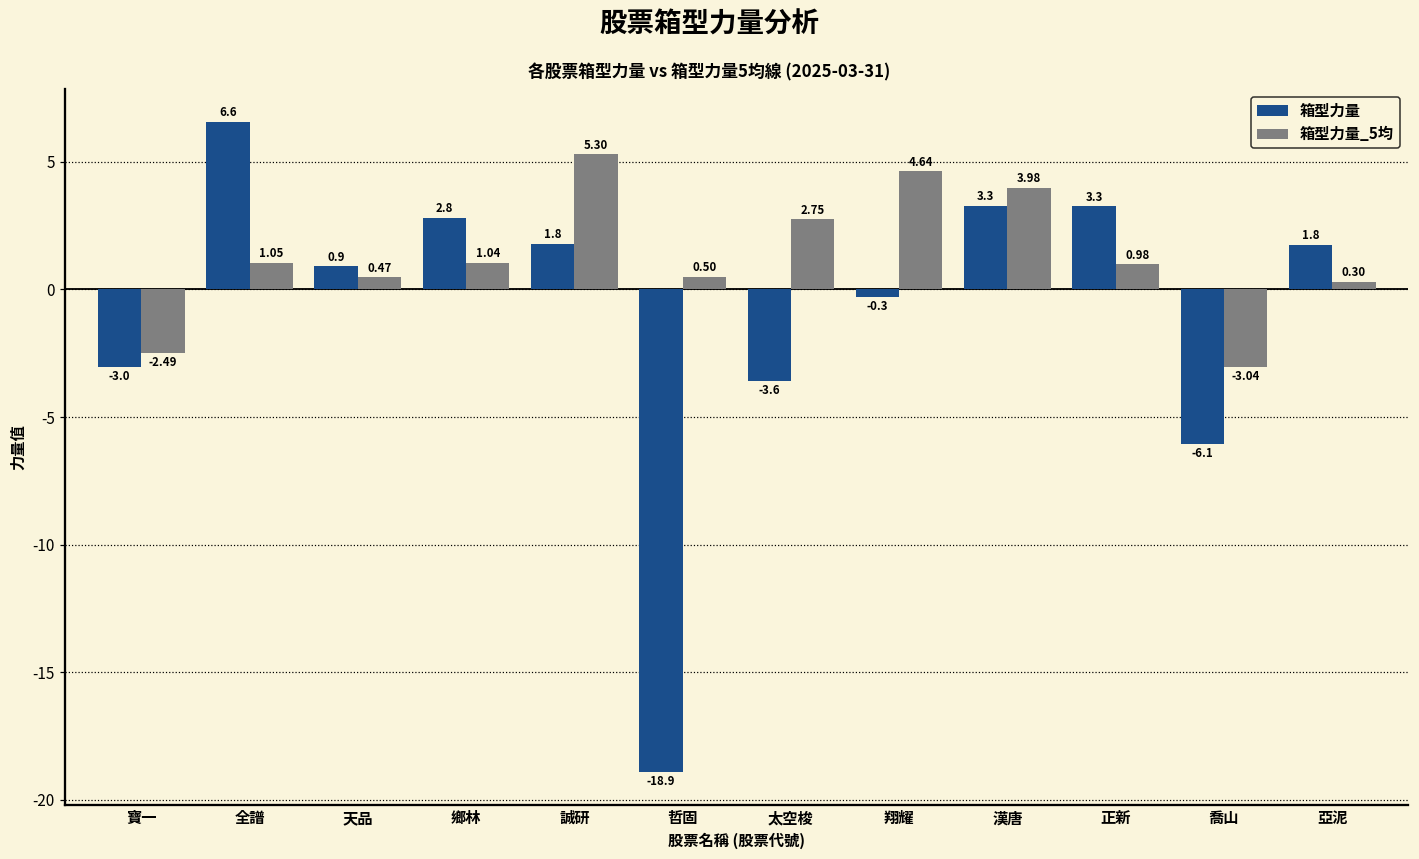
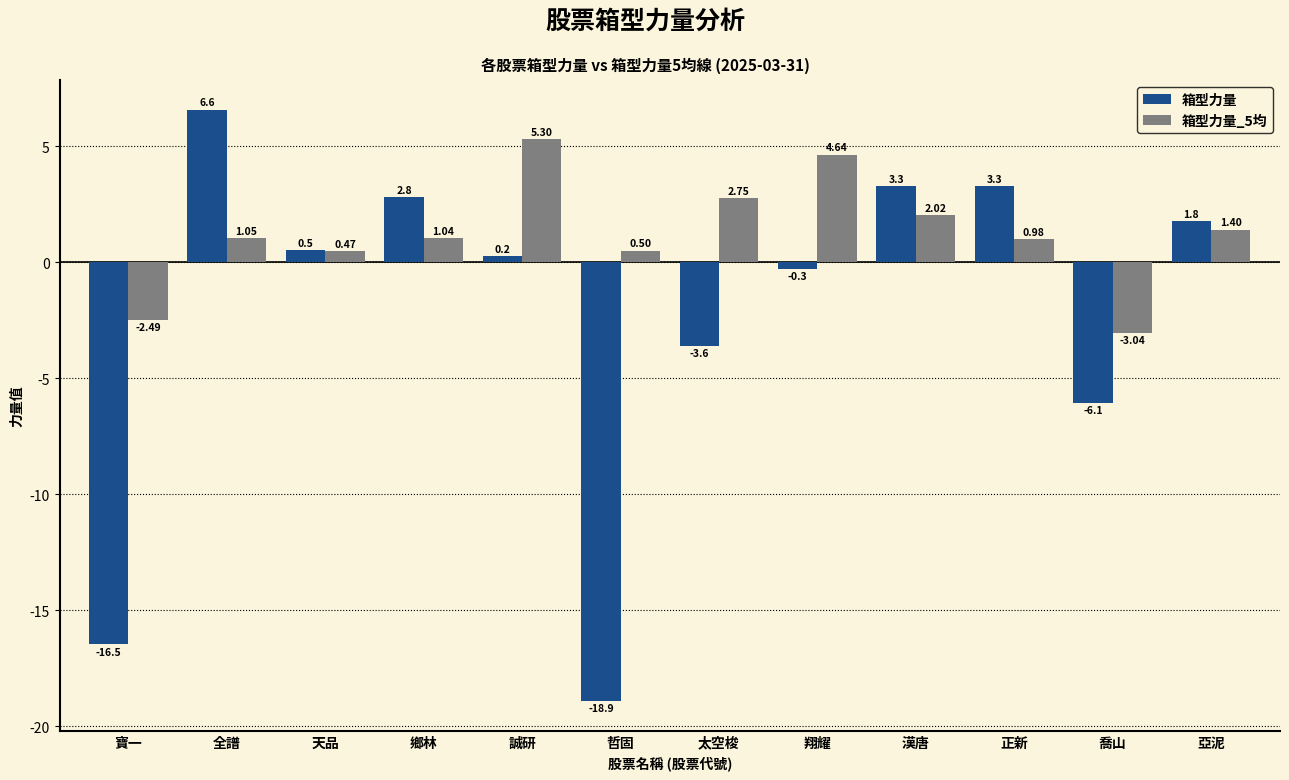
  {
    "箱型力量": {
-     "寶一": -3.0,
+     "寶一": -16.5,
      "全譜": 6.6,
-     "天品": 0.9,
+     "天品": 0.5,
      "鄉林": 2.8,
-     "誠研": 1.8,
+     "誠研": 0.2,
      "哲固": -18.9,
      "太空梭": -3.6,
      "翔耀": -0.3,
      "漢唐": 3.3,
      "正新": 3.3,
      "喬山": -6.1,
      "亞泥": 1.8
    },
    "箱型力量_5均": {
      "寶一": -2.49,
      "全譜": 1.05,
      "天品": 0.47,
      "鄉林": 1.04,
      "誠研": 5.30,
      "哲固": 0.50,
      "太空梭": 2.75,
      "翔耀": 4.64,
-     "漢唐": 3.98,
+     "漢唐": 2.02,
      "正新": 0.98,
      "喬山": -3.04,
-     "亞泥": 0.30
+     "亞泥": 1.40
    }
  }
